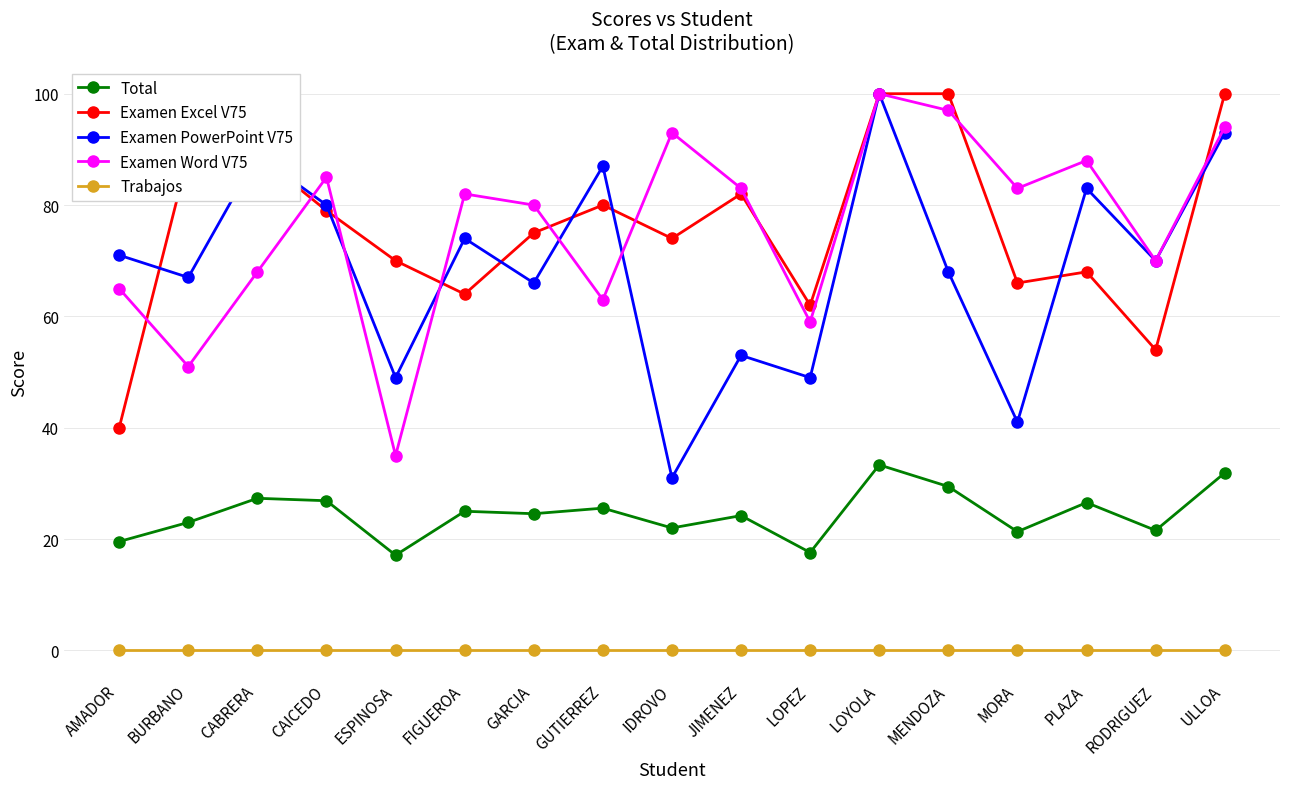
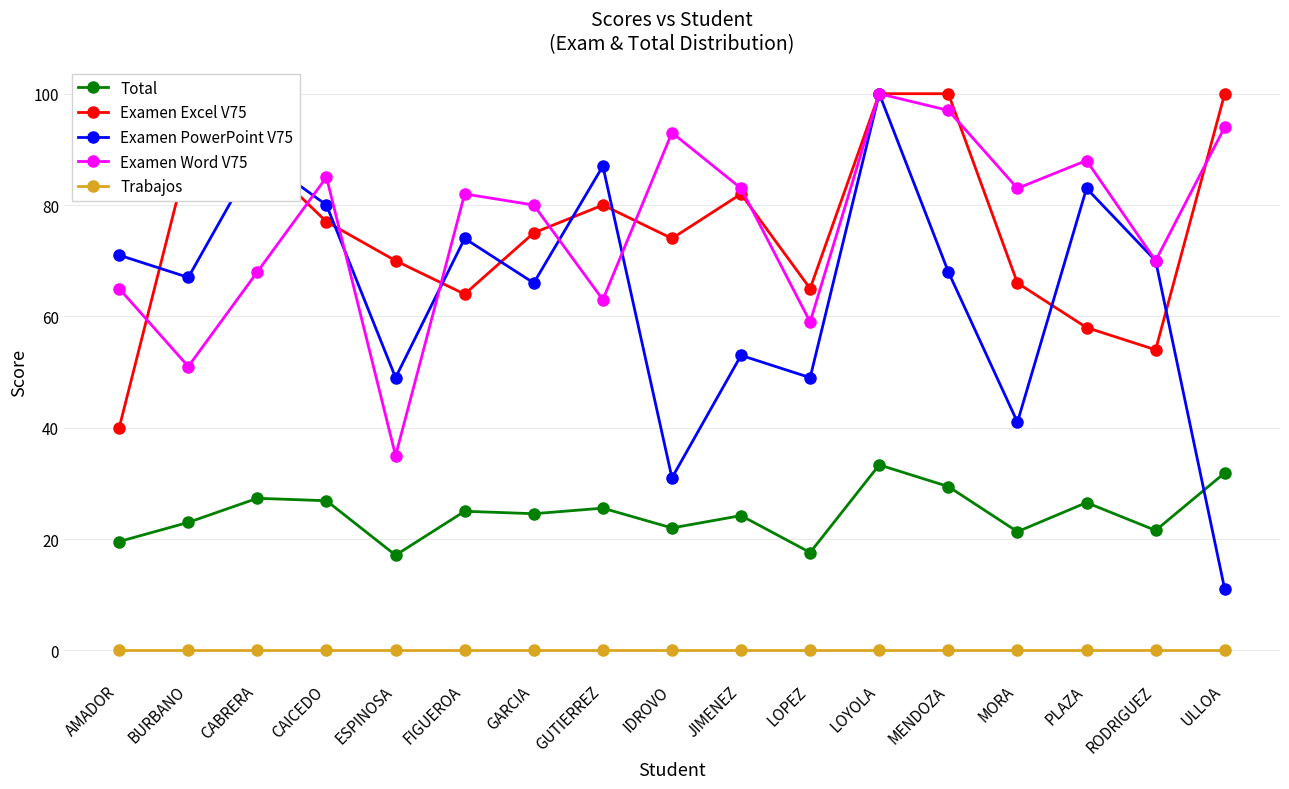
  {
    "Total": {
      "AMADOR": 20,
      "BURBANO": 23,
      "CABRERA": 27,
      "CAICEDO": 27,
      "ESPINOSA": 17,
      "FIGUEROA": 25,
      "GARCIA": 25,
      "GUTIERREZ": 26,
      "IDROVO": 22,
      "JIMENEZ": 24,
      "LOPEZ": 18,
      "LOYOLA": 33,
      "MENDOZA": 29,
      "MORA": 21,
      "PLAZA": 27,
      "RODRIGUEZ": 22,
      "ULLOA": 32
    },
    "Examen Excel V75": {
      "AMADOR": 40,
-     "CAICEDO": 79,
+     "CAICEDO": 77,
      "ESPINOSA": 70,
      "FIGUEROA": 64,
      "GARCIA": 75,
      "GUTIERREZ": 80,
      "IDROVO": 74,
      "JIMENEZ": 82,
-     "LOPEZ": 62,
+     "LOPEZ": 65,
      "MENDOZA": 100,
      "MORA": 66,
-     "PLAZA": 68,
+     "PLAZA": 58,
      "RODRIGUEZ": 54,
      "ULLOA": 100
    },
    "Examen PowerPoint V75": {
      "AMADOR": 71,
      "BURBANO": 67,
      "CAICEDO": 80,
      "ESPINOSA": 49,
      "FIGUEROA": 74,
      "GARCIA": 66,
      "GUTIERREZ": 87,
      "IDROVO": 31,
      "JIMENEZ": 53,
      "LOPEZ": 49,
      "MENDOZA": 68,
      "MORA": 41,
      "PLAZA": 83,
-     "ULLOA": 93
+     "ULLOA": 11
    },
    "Examen Word V75": {
      "AMADOR": 65,
      "BURBANO": 51,
      "CABRERA": 68,
      "CAICEDO": 85,
      "ESPINOSA": 35,
      "FIGUEROA": 82,
      "GARCIA": 80,
      "GUTIERREZ": 63,
      "IDROVO": 93,
      "JIMENEZ": 83,
      "LOPEZ": 59,
      "MENDOZA": 97,
      "MORA": 83,
      "PLAZA": 88,
      "ULLOA": 94
    },
    "Trabajos": {
      "AMADOR": 0,
      "BURBANO": 0,
      "CABRERA": 0,
      "CAICEDO": 0,
      "ESPINOSA": 0,
      "FIGUEROA": 0,
      "GARCIA": 0,
      "GUTIERREZ": 0,
      "IDROVO": 0,
      "JIMENEZ": 0,
      "LOPEZ": 0,
      "LOYOLA": 0,
      "MENDOZA": 0,
      "MORA": 0,
      "PLAZA": 0,
      "RODRIGUEZ": 0,
      "ULLOA": 0
    }
  }
